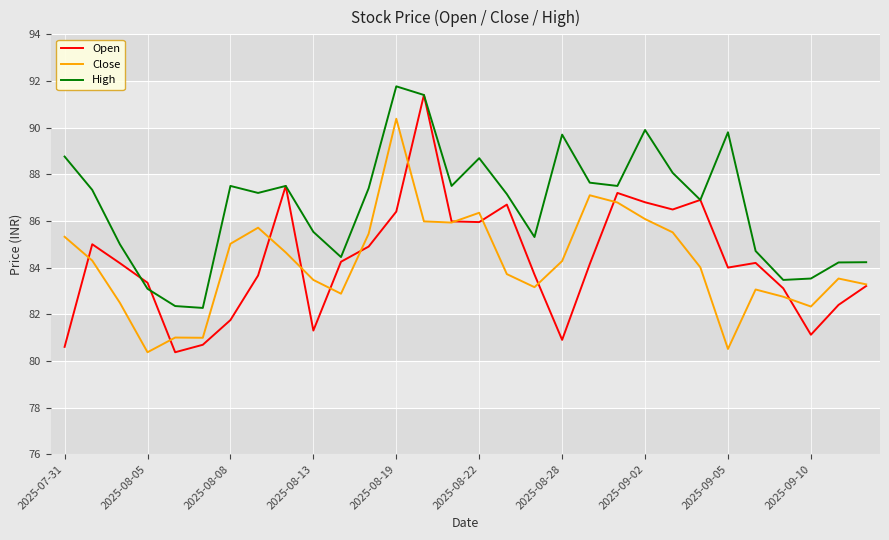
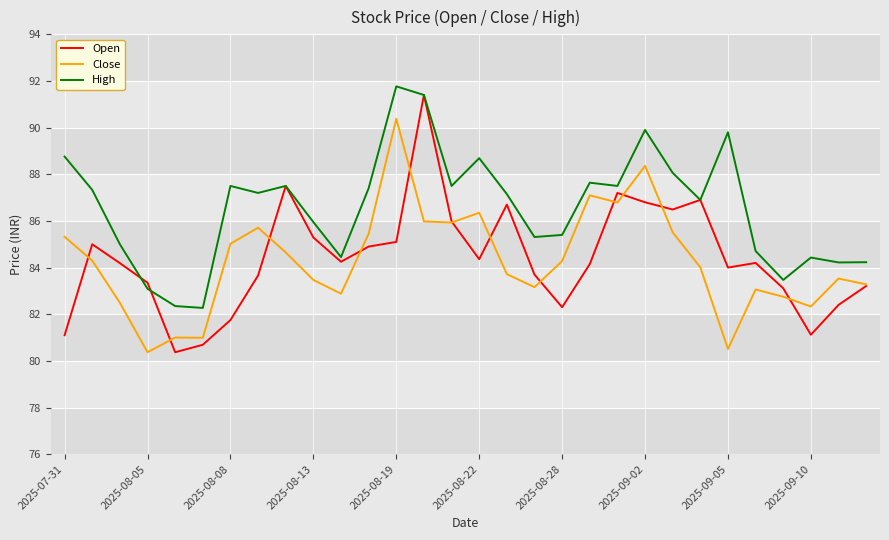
  {
    "Open": {
-     "2025-07-31": 80.6,
+     "2025-07-31": 81.1,
      "2025-08-05": 83.4,
      "2025-08-08": 81.8,
-     "2025-08-13": 81.3,
-     "2025-08-19": 86.4,
-     "2025-08-22": 86.0,
-     "2025-08-28": 80.9,
+     "2025-08-13": 85.3,
+     "2025-08-19": 85.1,
+     "2025-08-22": 84.4,
+     "2025-08-28": 82.3,
      "2025-09-02": 86.8,
      "2025-09-05": 84.0,
      "2025-09-10": 81.1
    },
    "Close": {
      "2025-07-31": 85.3,
      "2025-08-05": 80.4,
      "2025-08-08": 85.0,
      "2025-08-13": 83.5,
      "2025-08-19": 90.4,
      "2025-08-22": 86.4,
      "2025-08-28": 84.3,
-     "2025-09-02": 86.1,
+     "2025-09-02": 88.4,
      "2025-09-05": 80.5,
      "2025-09-10": 82.3
    },
    "High": {
      "2025-07-31": 88.8,
      "2025-08-05": 83.1,
      "2025-08-08": 87.5,
-     "2025-08-13": 85.5,
+     "2025-08-13": 86.0,
      "2025-08-19": 91.8,
      "2025-08-22": 88.7,
-     "2025-08-28": 89.7,
+     "2025-08-28": 85.4,
      "2025-09-02": 89.9,
      "2025-09-05": 89.8,
-     "2025-09-10": 83.5
+     "2025-09-10": 84.4
    }
  }
